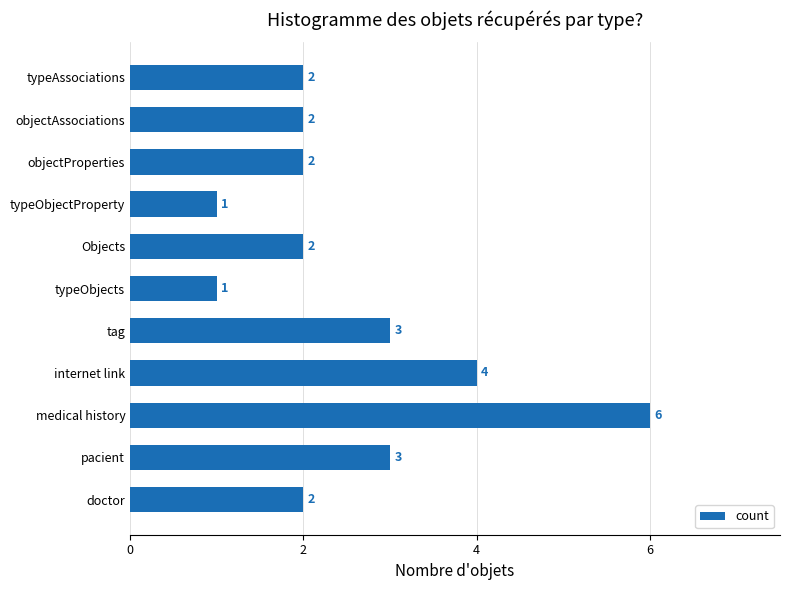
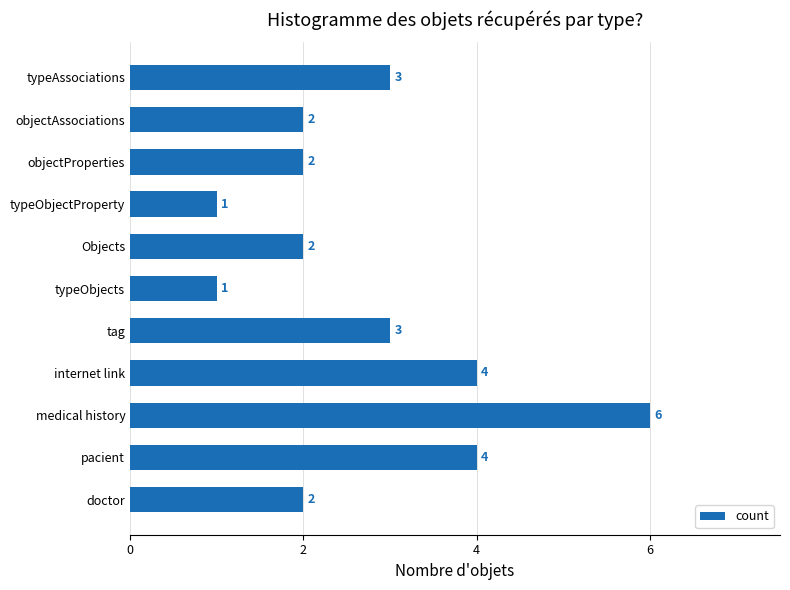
  {
-   "typeAssociations": 2,
+   "typeAssociations": 3,
    "objectAssociations": 2,
    "objectProperties": 2,
    "typeObjectProperty": 1,
    "Objects": 2,
    "typeObjects": 1,
    "tag": 3,
    "internet link": 4,
    "medical history": 6,
-   "pacient": 3,
+   "pacient": 4,
    "doctor": 2
  }
